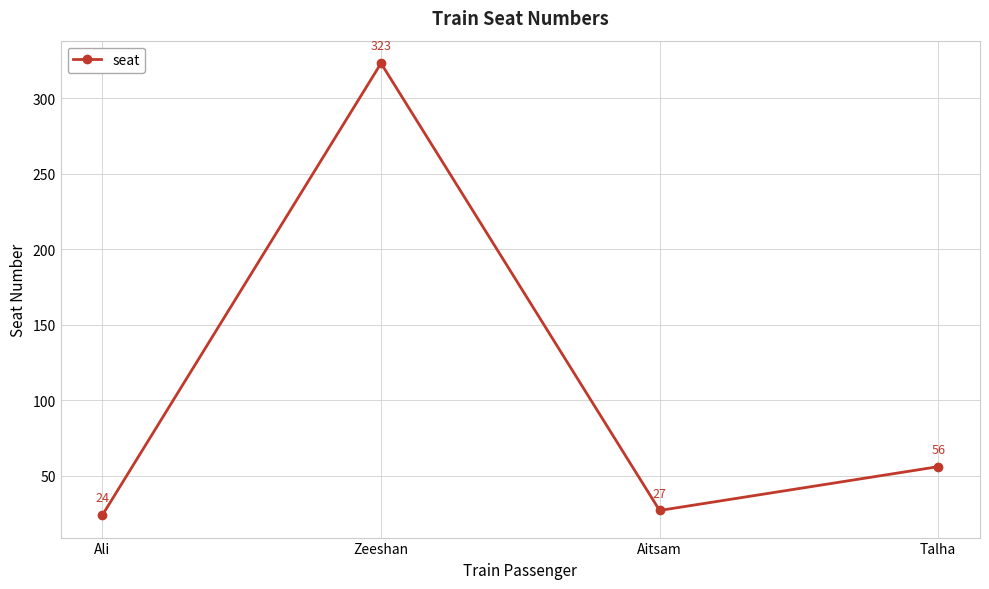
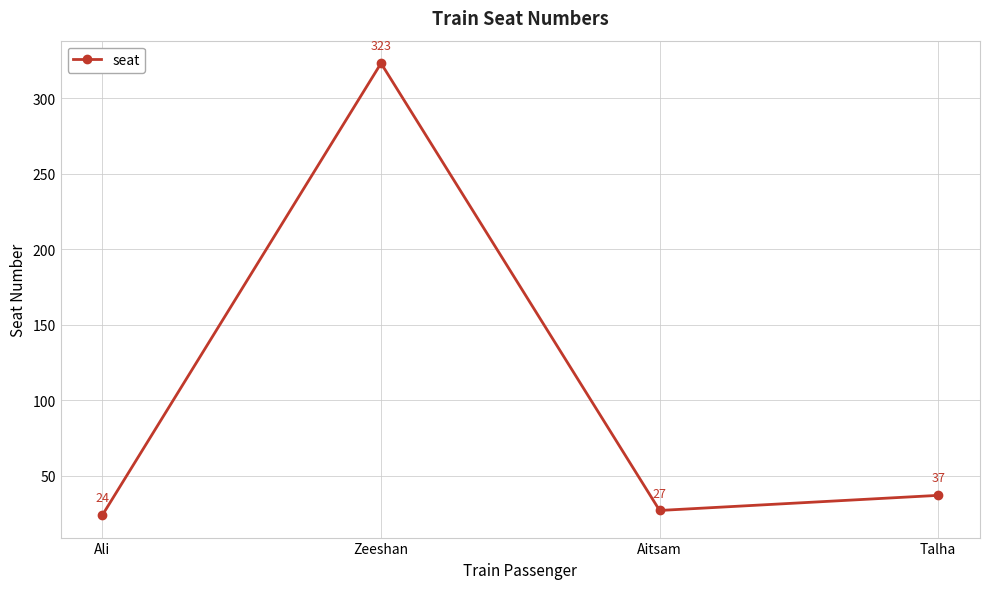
  {
    "Ali": 24,
    "Zeeshan": 323,
    "Aitsam": 27,
-   "Talha": 56
+   "Talha": 37
  }
